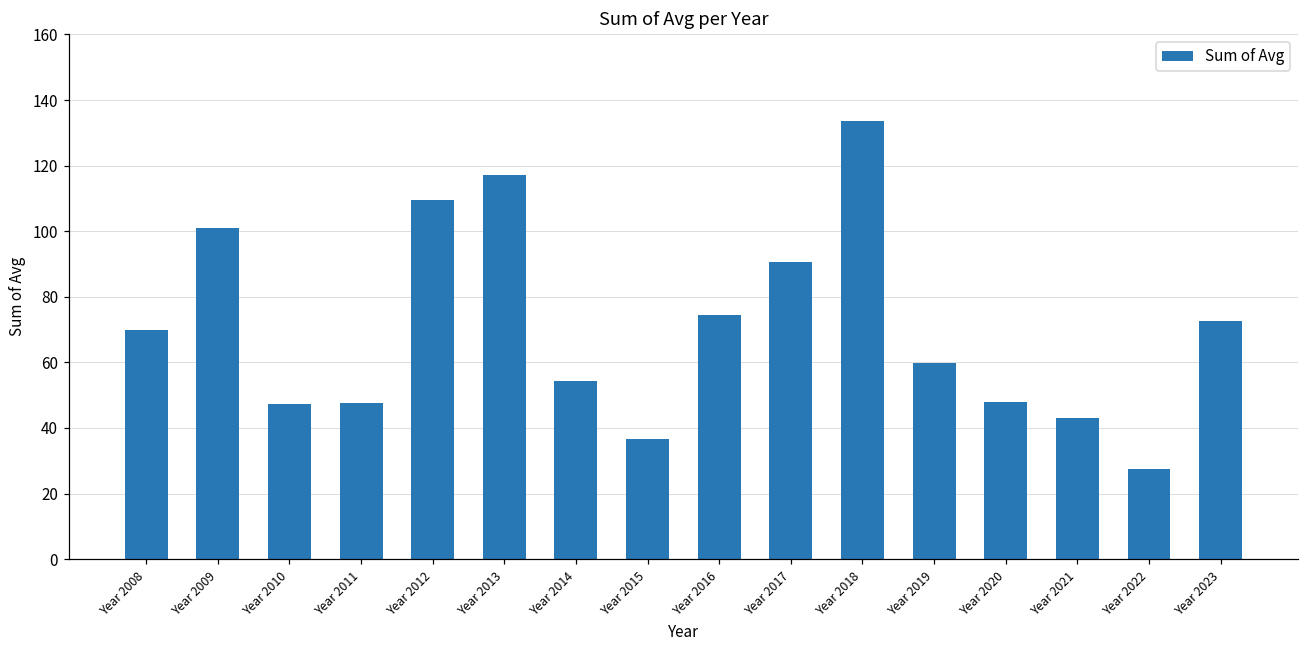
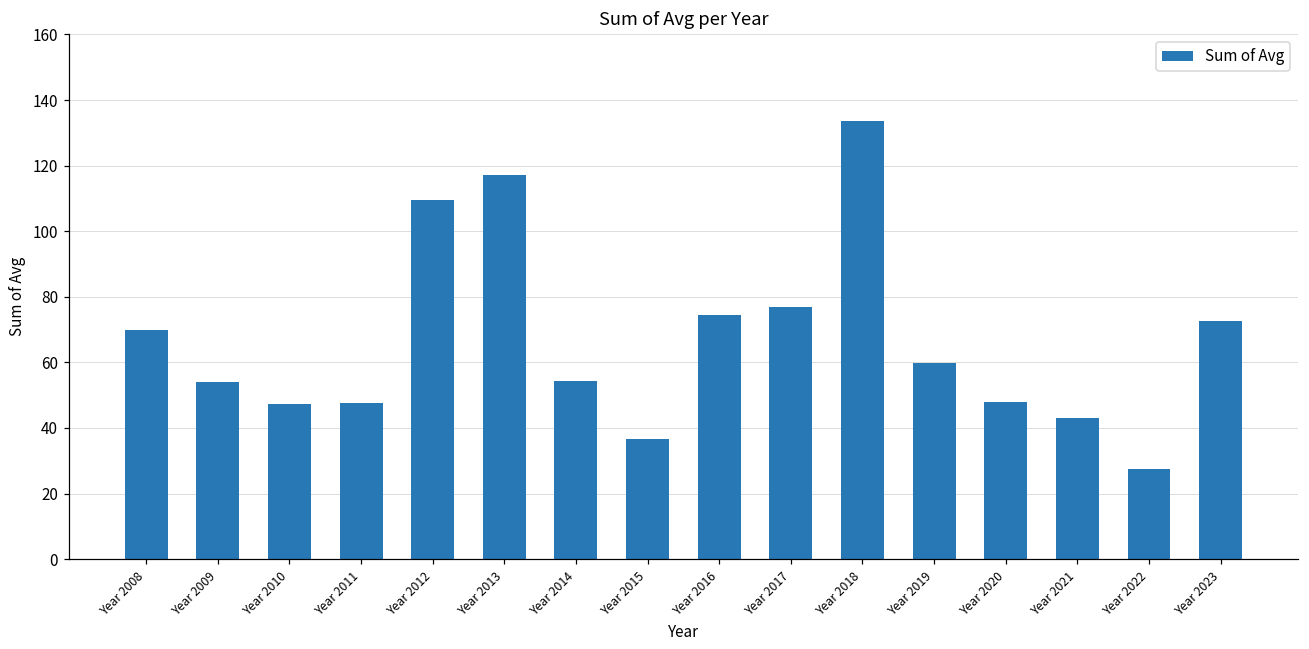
  {
    "Year 2008": 70,
-   "Year 2009": 101,
+   "Year 2009": 54,
    "Year 2010": 47,
    "Year 2011": 48,
    "Year 2012": 109,
    "Year 2013": 117,
    "Year 2014": 54,
    "Year 2015": 37,
    "Year 2016": 75,
-   "Year 2017": 91,
+   "Year 2017": 77,
    "Year 2018": 134,
    "Year 2019": 60,
    "Year 2020": 48,
    "Year 2021": 43,
    "Year 2022": 27,
    "Year 2023": 72
  }
